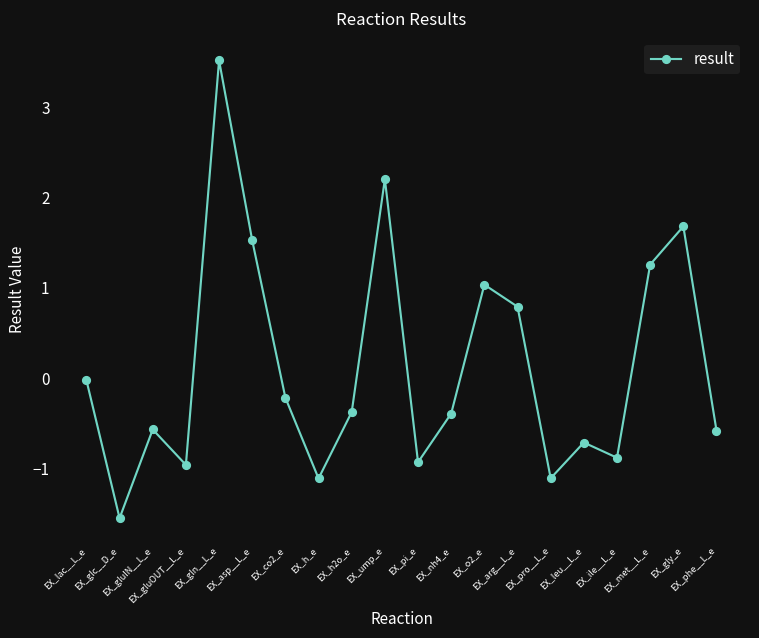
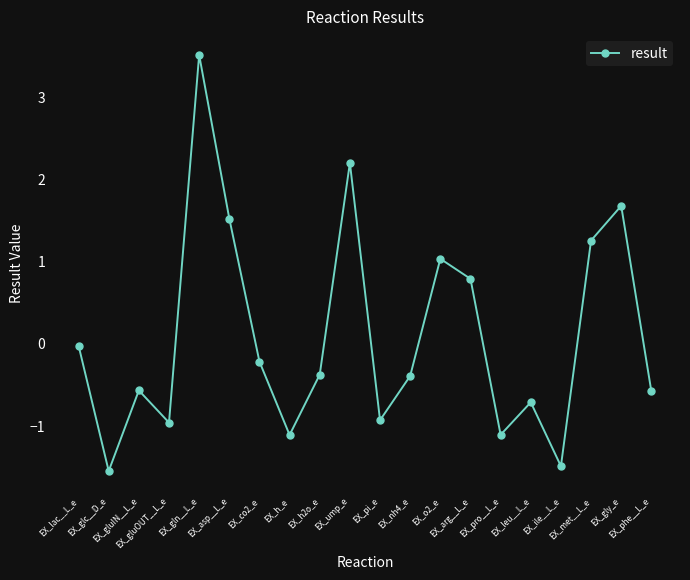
  {
    "EX_lac__L_e": 0.0,
    "EX_glc__D_e": -1.5,
    "EX_gluIN__L_e": -0.6,
    "EX_gluOUT__L_e": -1.0,
    "EX_gln__L_e": 3.5,
    "EX_asp__L_e": 1.5,
    "EX_co2_e": -0.2,
    "EX_h_e": -1.1,
    "EX_h2o_e": -0.4,
    "EX_ump_e": 2.2,
    "EX_pi_e": -0.9,
    "EX_nh4_e": -0.4,
    "EX_o2_e": 1.0,
    "EX_arg__L_e": 0.8,
    "EX_pro__L_e": -1.1,
    "EX_leu__L_e": -0.7,
-   "EX_ile__L_e": -0.9,
+   "EX_ile__L_e": -1.5,
    "EX_met__L_e": 1.3,
    "EX_gly_e": 1.7,
    "EX_phe__L_e": -0.6
  }
